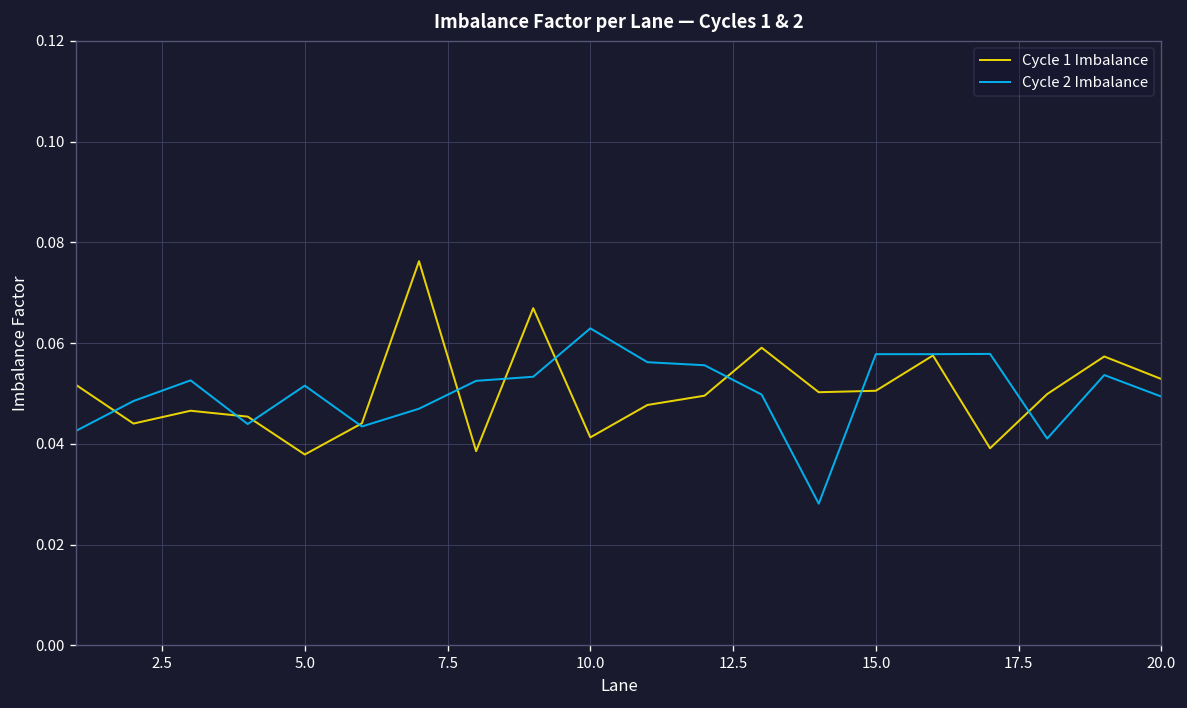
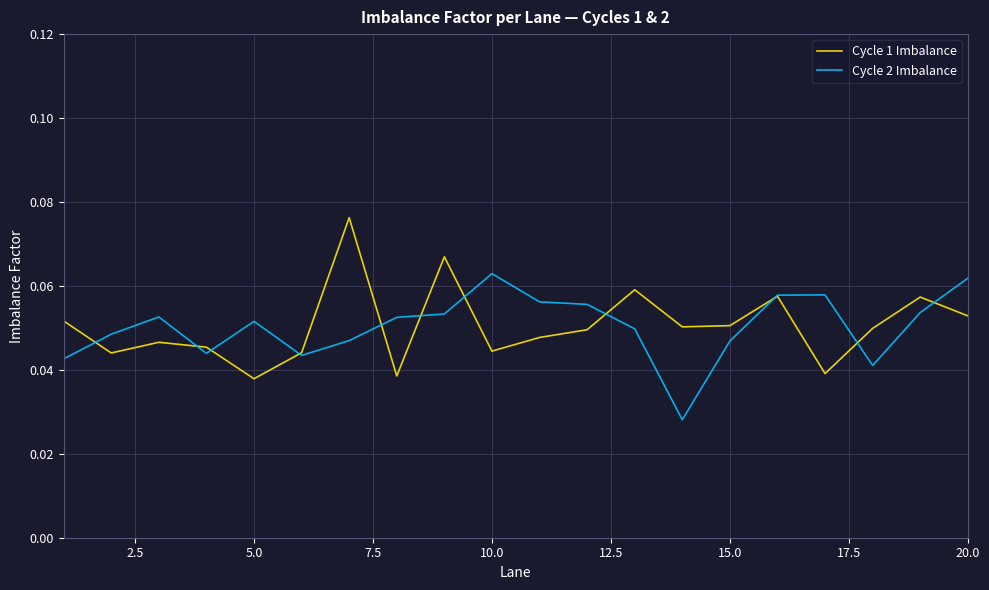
  {
    "Cycle 1 Imbalance": {
      "5.0": 0.038,
-     "10.0": 0.041,
+     "10.0": 0.044,
      "15.0": 0.051,
      "20.0": 0.053
    },
    "Cycle 2 Imbalance": {
      "5.0": 0.052,
      "10.0": 0.063,
-     "15.0": 0.058,
-     "20.0": 0.049
+     "15.0": 0.047,
+     "20.0": 0.062
    }
  }
